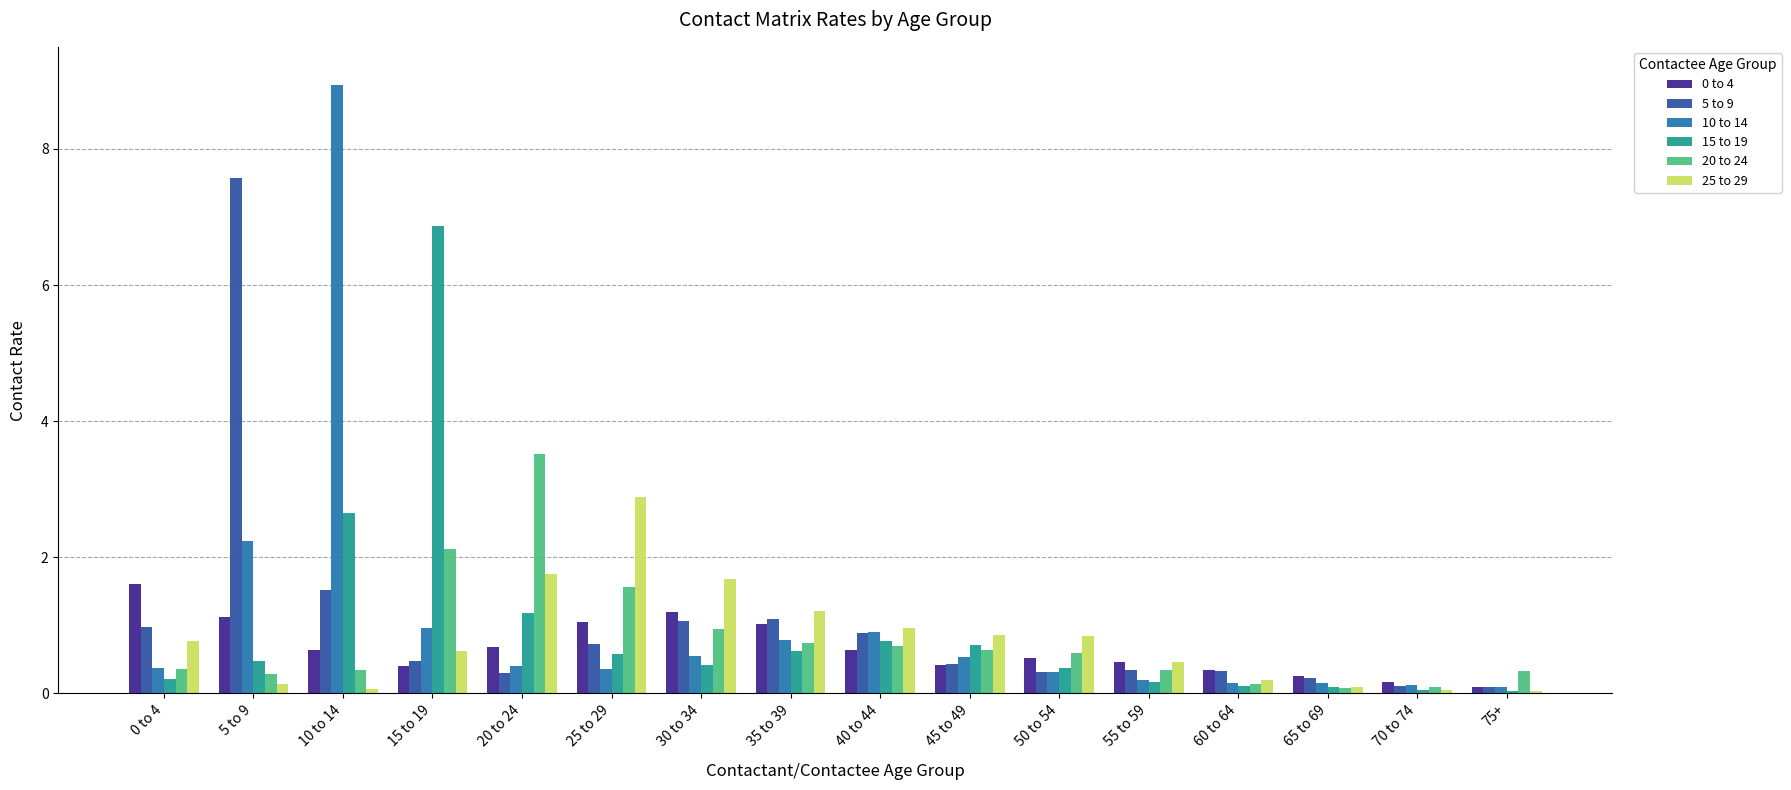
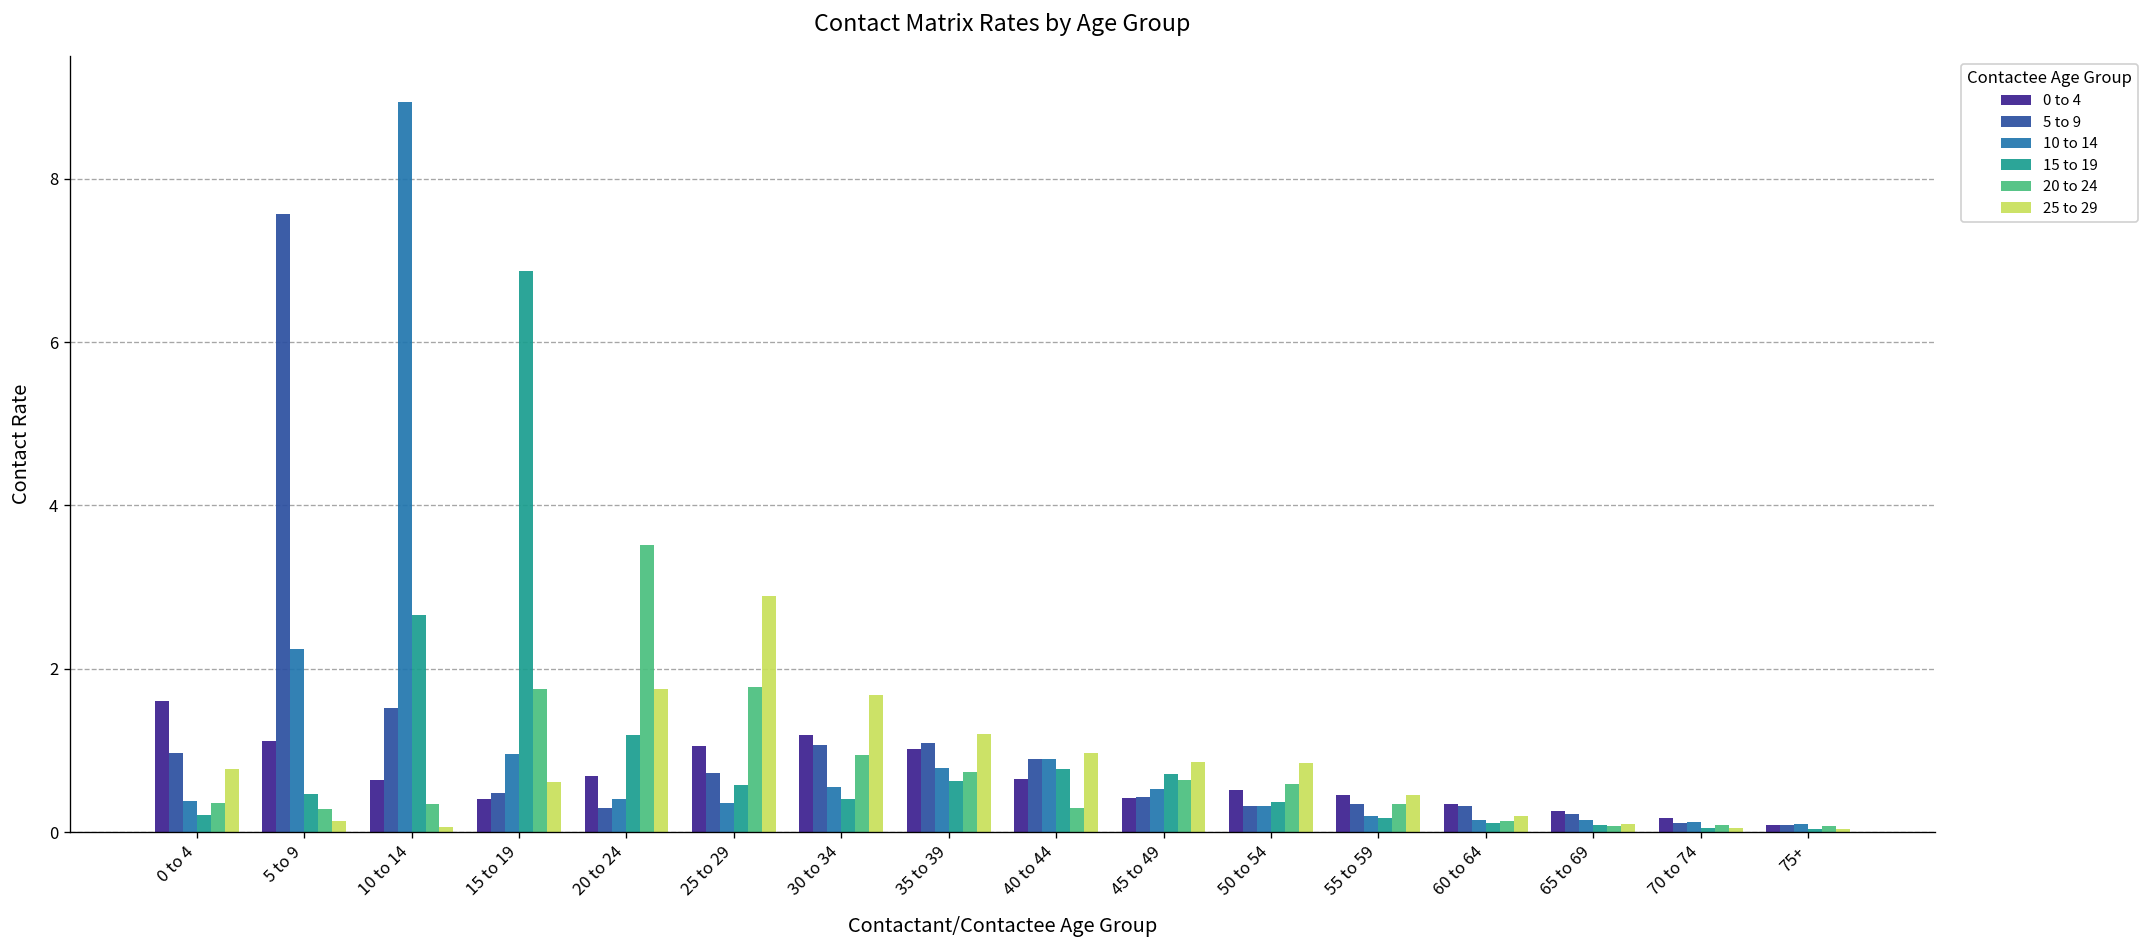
  {
    "20 to 24": {
      "0 to 4": 0.4,
      "5 to 9": 0.3,
      "10 to 14": 0.3,
-     "15 to 19": 2.1,
+     "15 to 19": 1.8,
      "20 to 24": 3.5,
-     "25 to 29": 1.6,
+     "25 to 29": 1.8,
      "30 to 34": 0.9,
      "35 to 39": 0.7,
-     "40 to 44": 0.7,
+     "40 to 44": 0.3,
      "45 to 49": 0.6,
      "50 to 54": 0.6,
      "55 to 59": 0.3,
      "60 to 64": 0.1,
      "65 to 69": 0.1,
      "70 to 74": 0.1,
-     "75+": 0.3
+     "75+": 0.1
    },
    "25 to 29": {
      "0 to 4": 0.8,
      "5 to 9": 0.1,
      "10 to 14": 0.1,
      "15 to 19": 0.6,
      "20 to 24": 1.8,
      "25 to 29": 2.9,
      "30 to 34": 1.7,
      "35 to 39": 1.2,
      "40 to 44": 1.0,
      "45 to 49": 0.9,
      "50 to 54": 0.8,
      "55 to 59": 0.5,
      "60 to 64": 0.2,
      "65 to 69": 0.1,
      "70 to 74": 0.1
    }
  }
